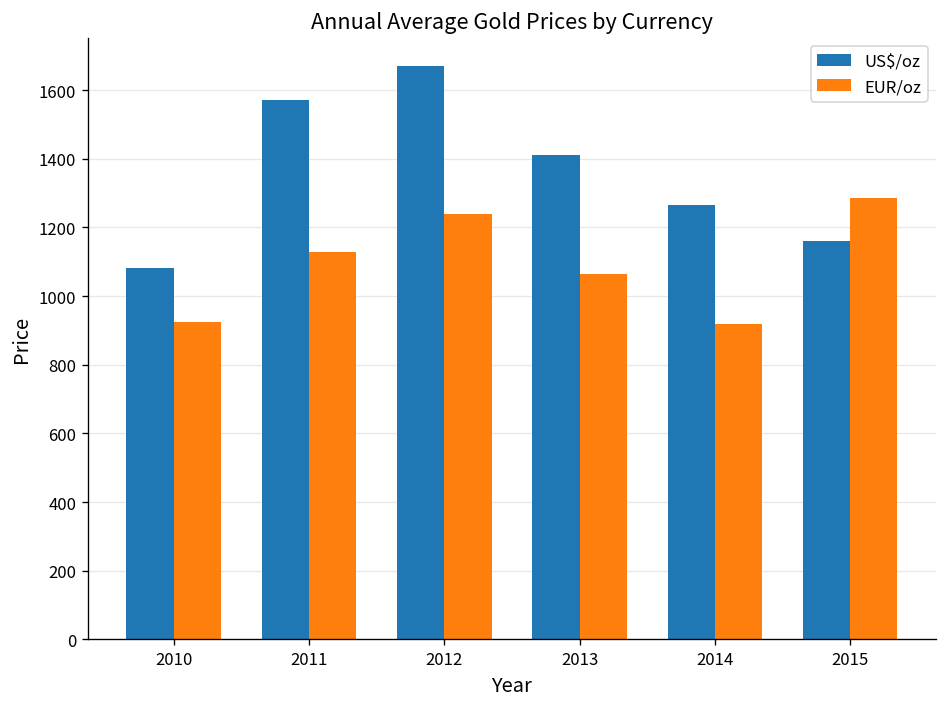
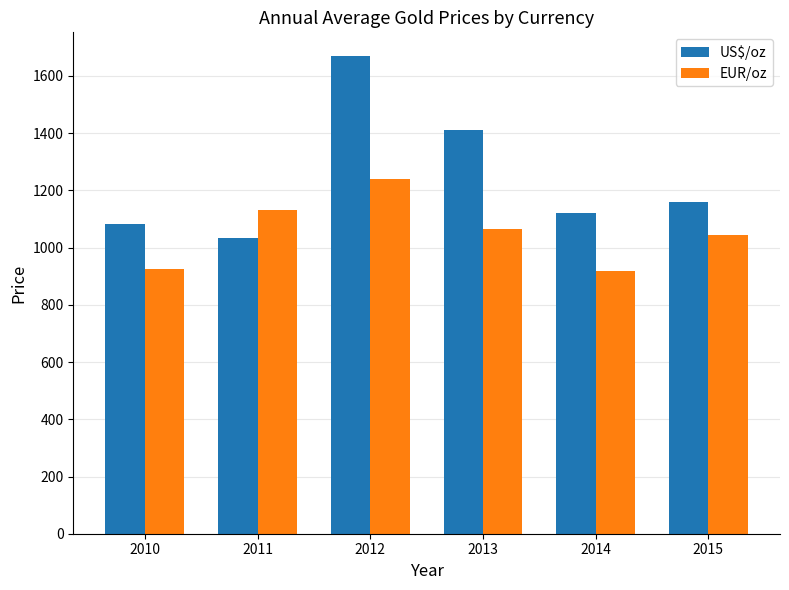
  {
    "US$/oz": {
      "2010": 1080,
-     "2011": 1570,
+     "2011": 1030,
      "2012": 1670,
      "2013": 1410,
-     "2014": 1270,
+     "2014": 1120,
      "2015": 1160
    },
    "EUR/oz": {
      "2010": 930,
      "2011": 1130,
      "2012": 1240,
      "2013": 1060,
      "2014": 920,
-     "2015": 1290
+     "2015": 1050
    }
  }
